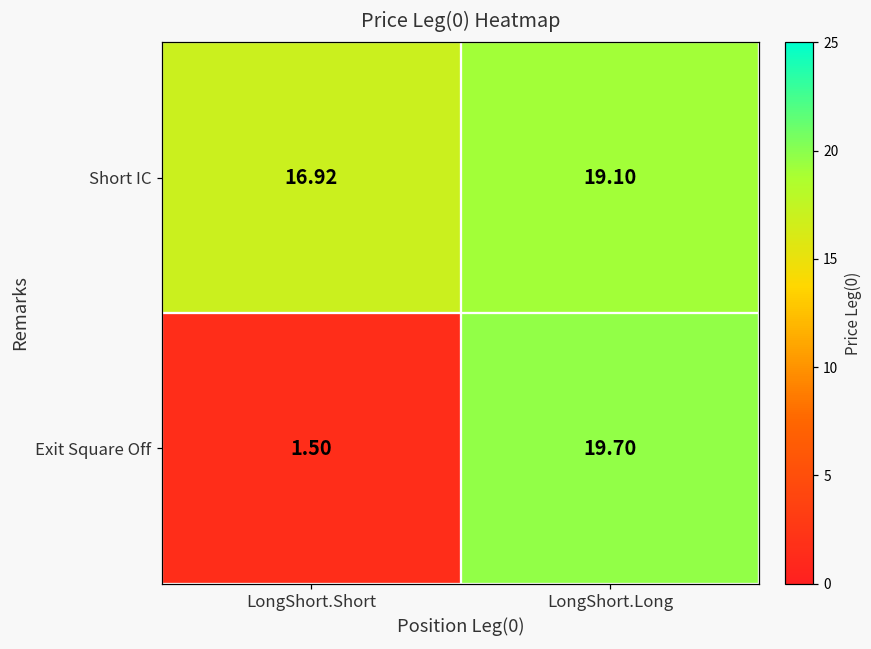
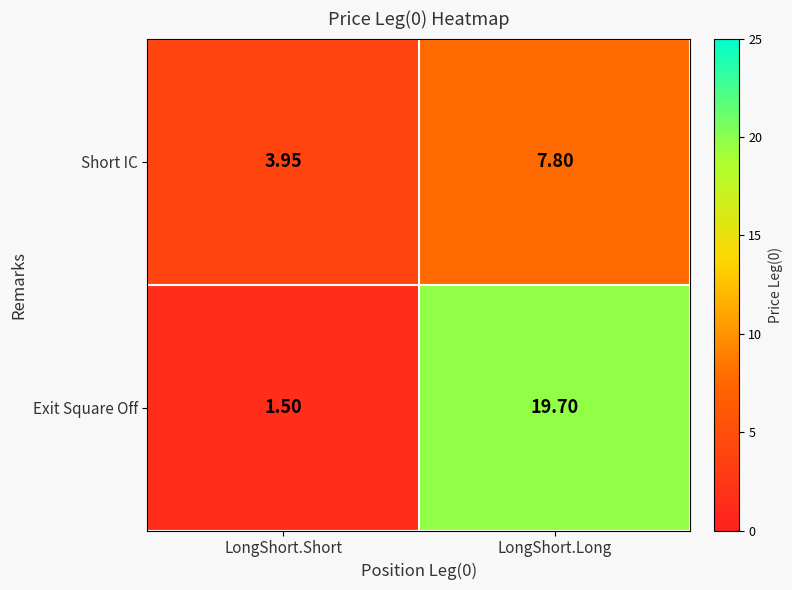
  {
    "Short IC": {
-     "LongShort.Short": 16.92,
-     "LongShort.Long": 19.10
+     "LongShort.Short": 3.95,
+     "LongShort.Long": 7.80
    },
    "Exit Square Off": {
      "LongShort.Short": 1.50,
      "LongShort.Long": 19.70
    }
  }
